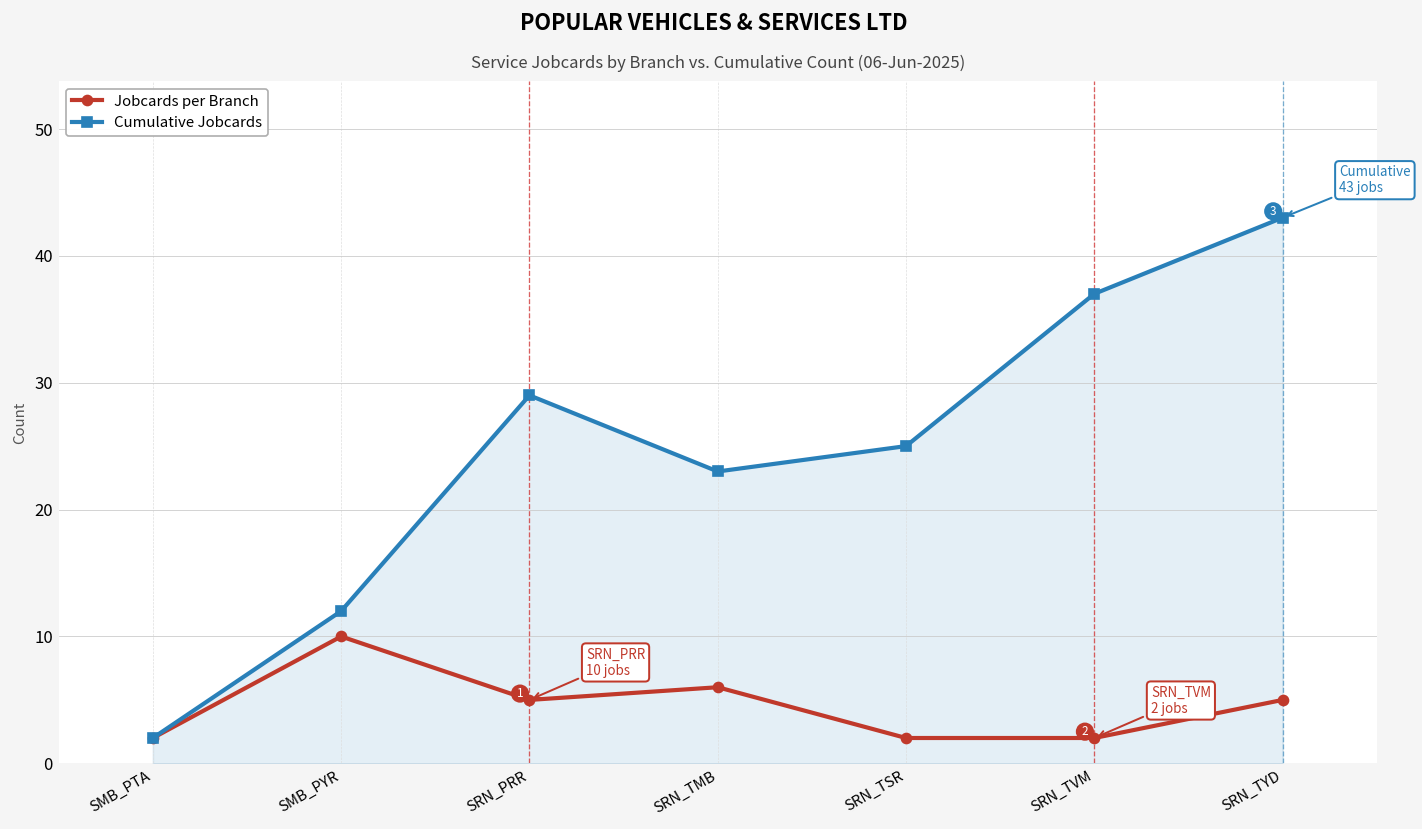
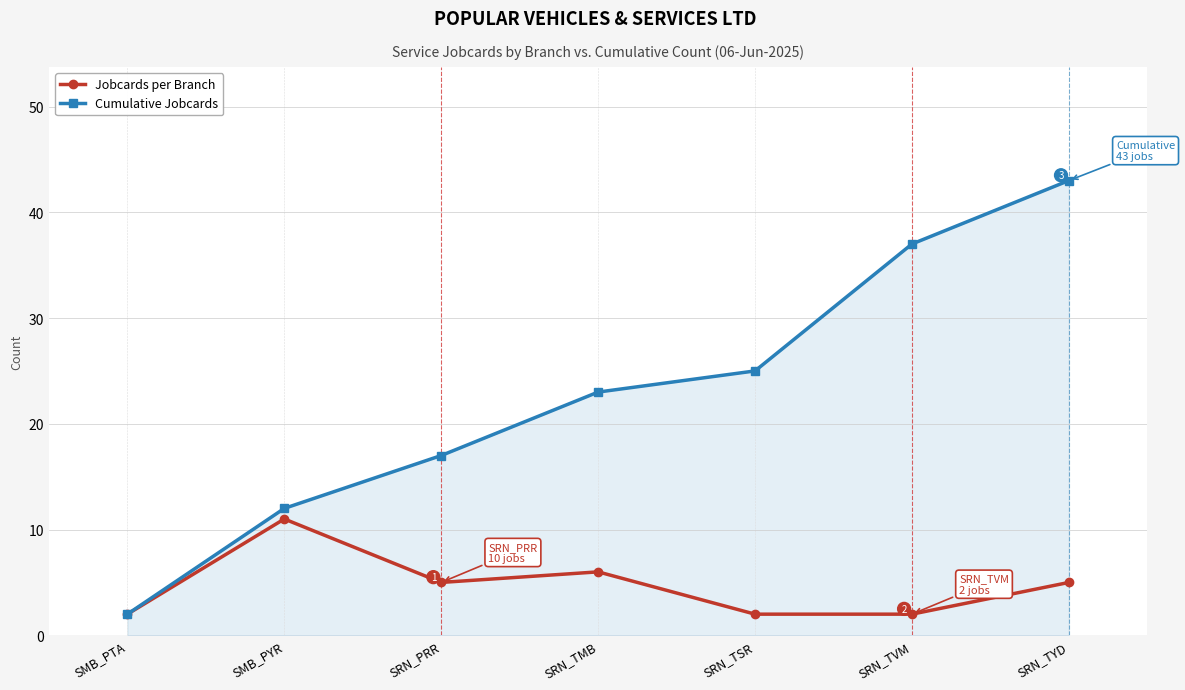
  {
    "Jobcards per Branch": {
-     "SMB_PYR": 10,
+     "SMB_PYR": 11,
      "SRN_TMB": 6,
      "SRN_TSR": 2,
      "SRN_TYD": 5
    },
    "Cumulative Jobcards": {
      "SMB_PYR": 12,
-     "SRN_PRR": 29,
+     "SRN_PRR": 17,
      "SRN_TMB": 23,
      "SRN_TSR": 25,
      "SRN_TVM": 37
    }
  }
